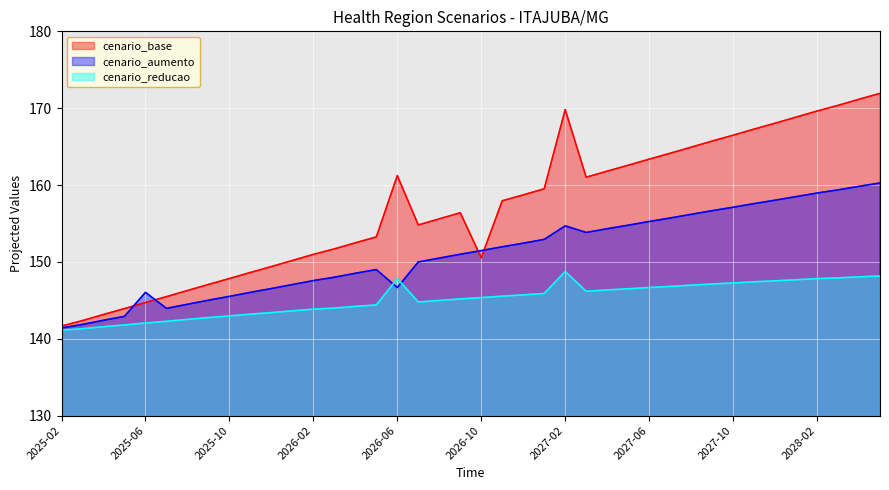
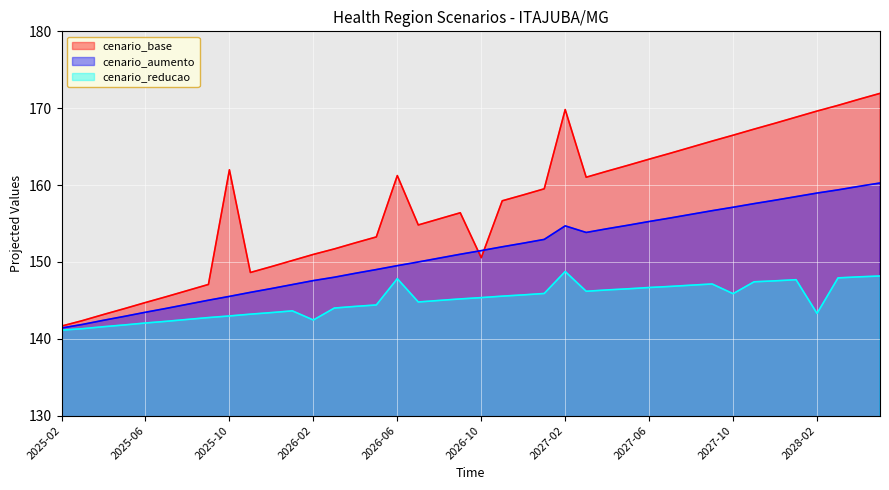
  {
    "cenario_base": {
      "2025-06": 145,
-     "2025-10": 148,
+     "2025-10": 162,
      "2026-02": 151,
      "2026-06": 161,
      "2026-10": 151,
      "2027-02": 170,
      "2027-06": 163,
      "2027-10": 166,
      "2028-02": 170
    },
    "cenario_aumento": {
-     "2025-06": 146,
+     "2025-06": 143,
      "2025-10": 146,
      "2026-02": 148,
-     "2026-06": 147,
+     "2026-06": 150,
      "2026-10": 151,
      "2027-02": 155,
      "2027-06": 155,
      "2027-10": 157,
      "2028-02": 159
    },
    "cenario_reducao": {
      "2025-06": 142,
      "2025-10": 143,
-     "2026-02": 144,
+     "2026-02": 142,
      "2026-06": 148,
      "2026-10": 145,
      "2027-02": 149,
      "2027-06": 147,
-     "2027-10": 147,
-     "2028-02": 148
+     "2027-10": 146,
+     "2028-02": 143
    }
  }
